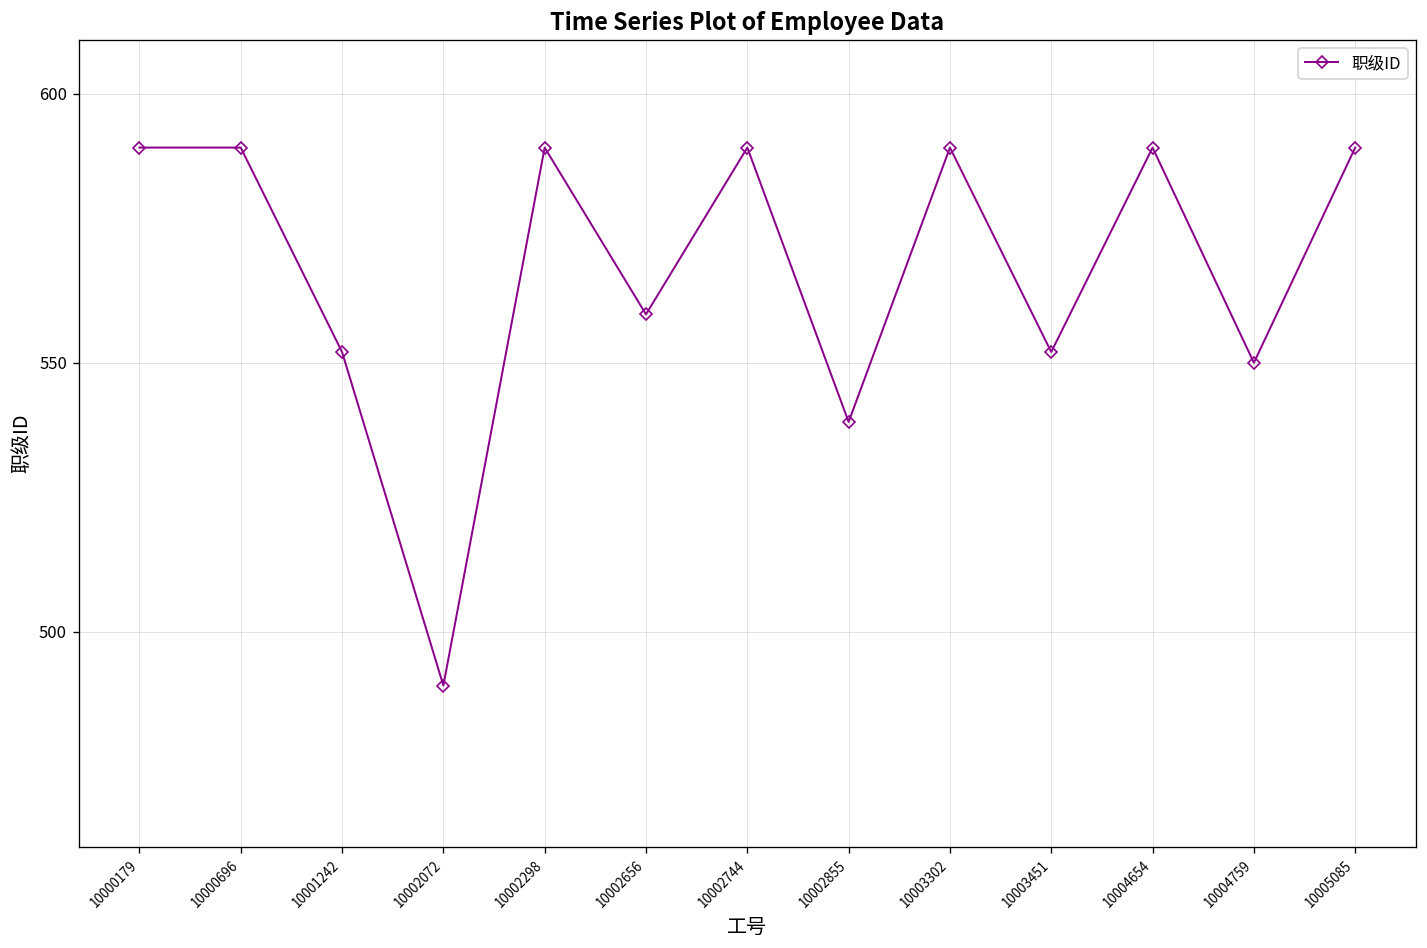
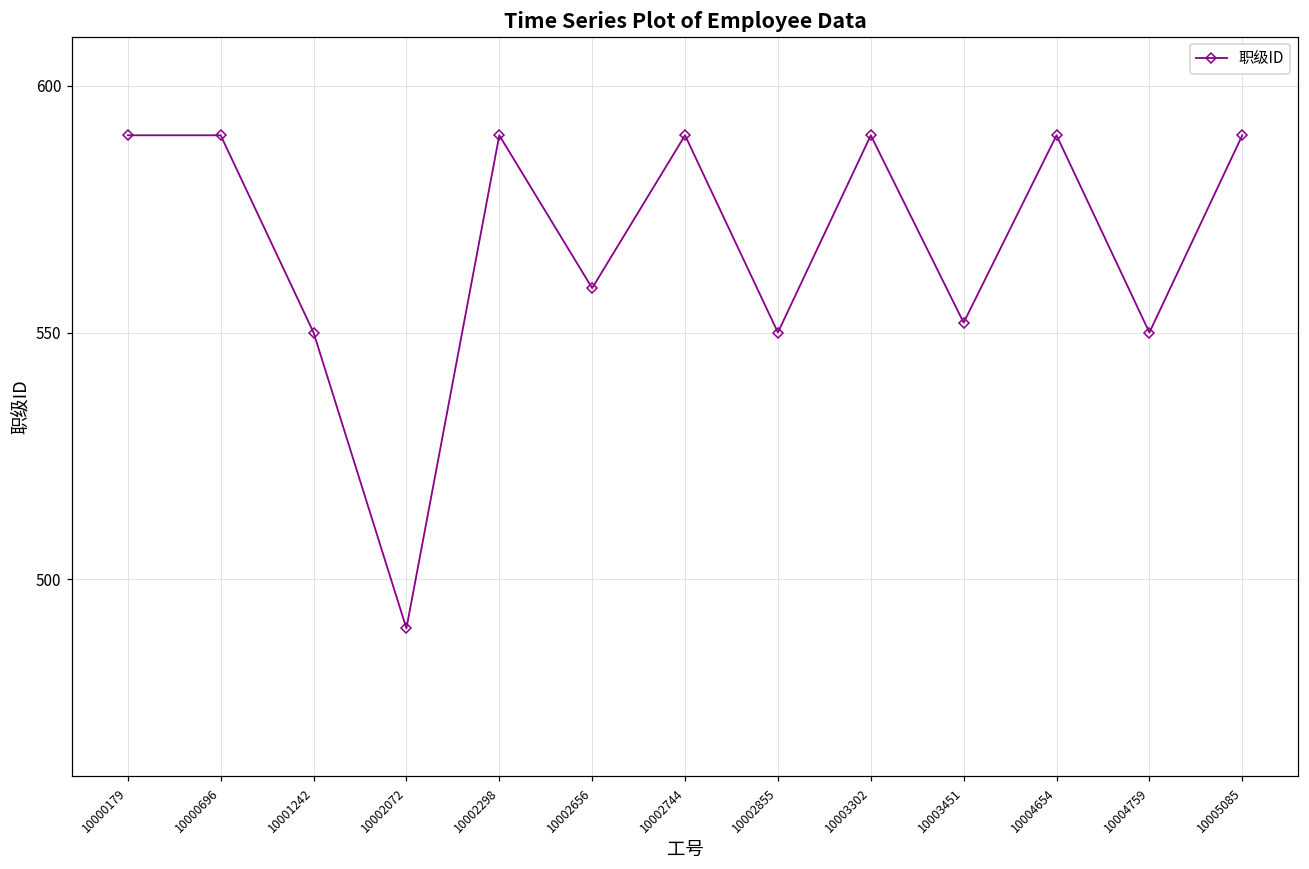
  {
    "10000179": 590,
    "10000696": 590,
-   "10001242": 552,
+   "10001242": 550,
    "10002072": 490,
    "10002298": 590,
    "10002656": 559,
    "10002744": 590,
-   "10002855": 539,
+   "10002855": 550,
    "10003302": 590,
    "10003451": 552,
    "10004654": 590,
    "10004759": 550,
    "10005085": 590
  }
